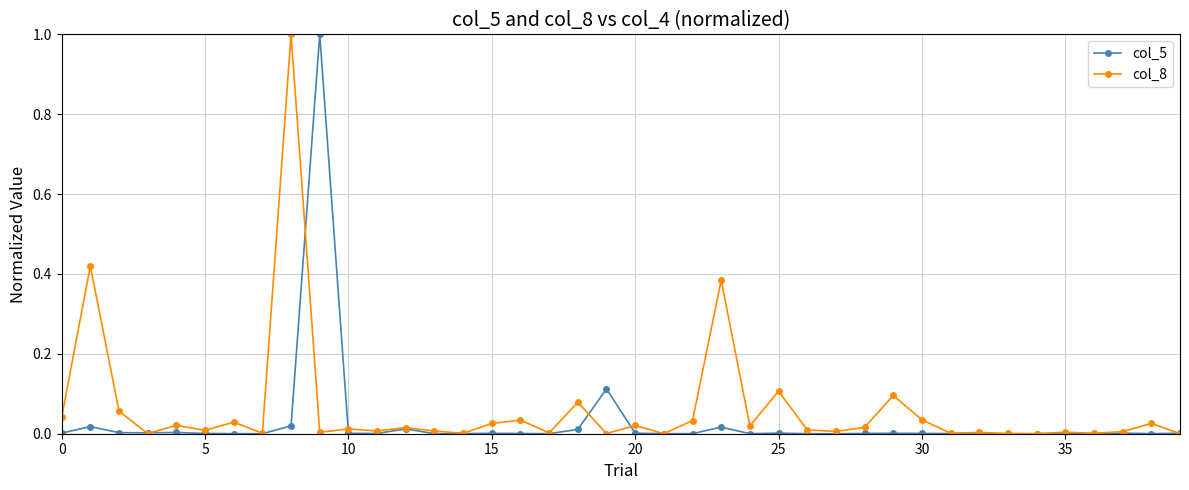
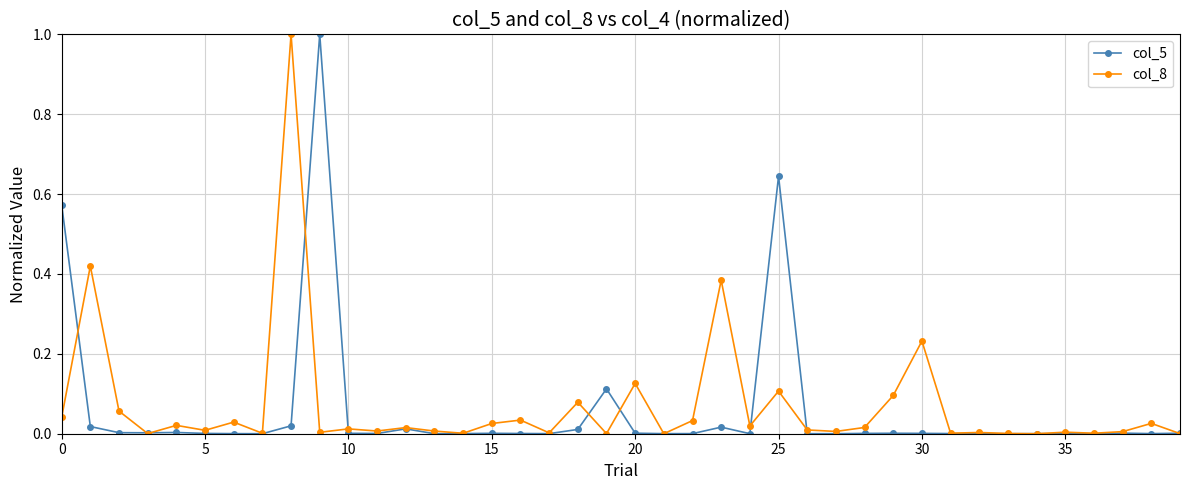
  {
    "col_5": {
-     "0": 0.00,
+     "0": 0.57,
      "5": 0.00,
      "10": 0.00,
      "15": 0.00,
      "20": 0.00,
-     "25": 0.00,
+     "25": 0.64,
      "30": 0.00
    },
    "col_8": {
      "0": 0.04,
      "5": 0.01,
      "10": 0.01,
      "15": 0.03,
-     "20": 0.02,
+     "20": 0.13,
      "25": 0.11,
-     "30": 0.03
+     "30": 0.23
    }
  }
